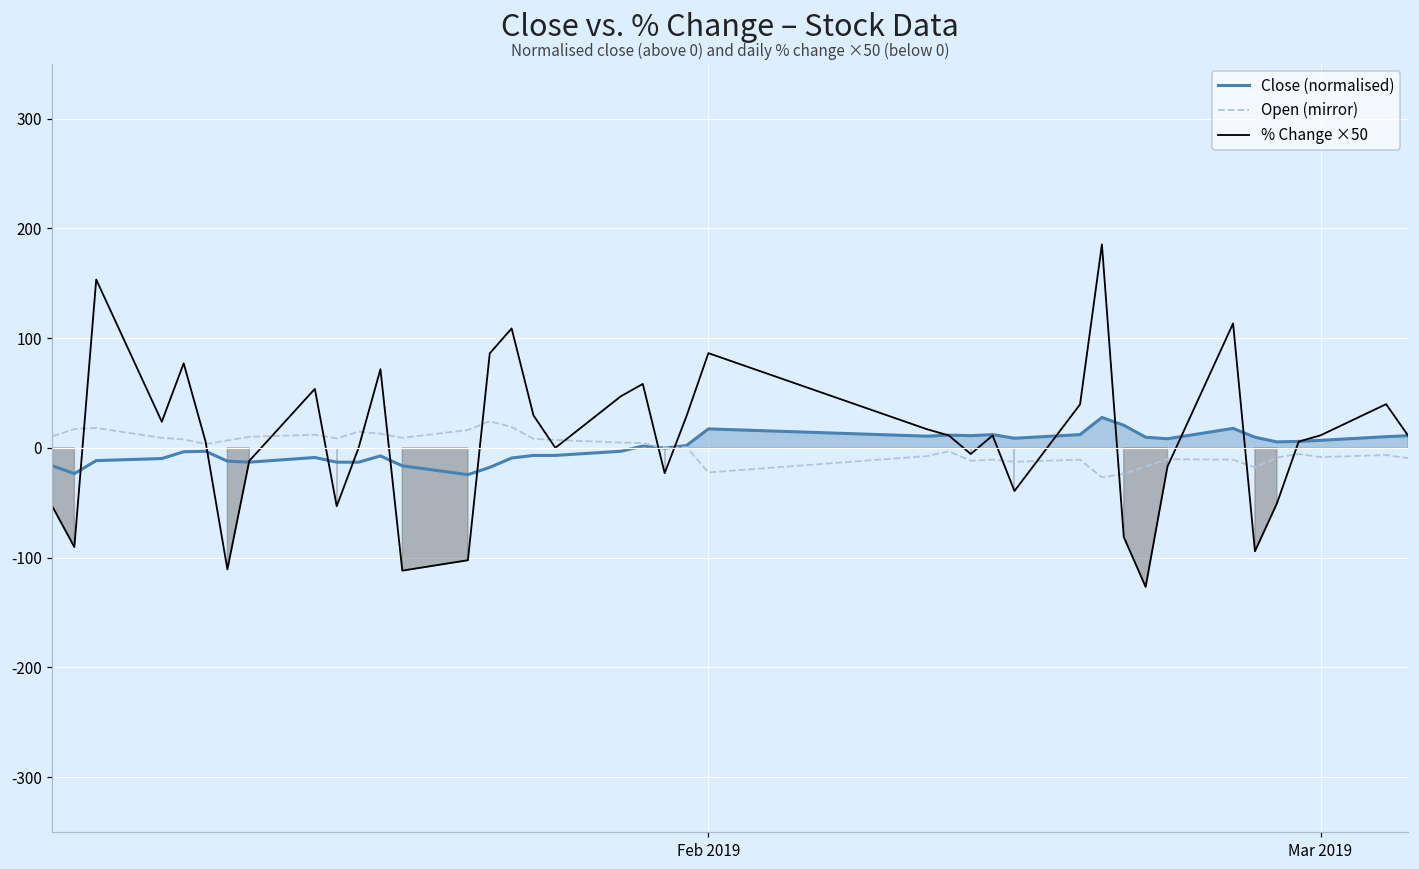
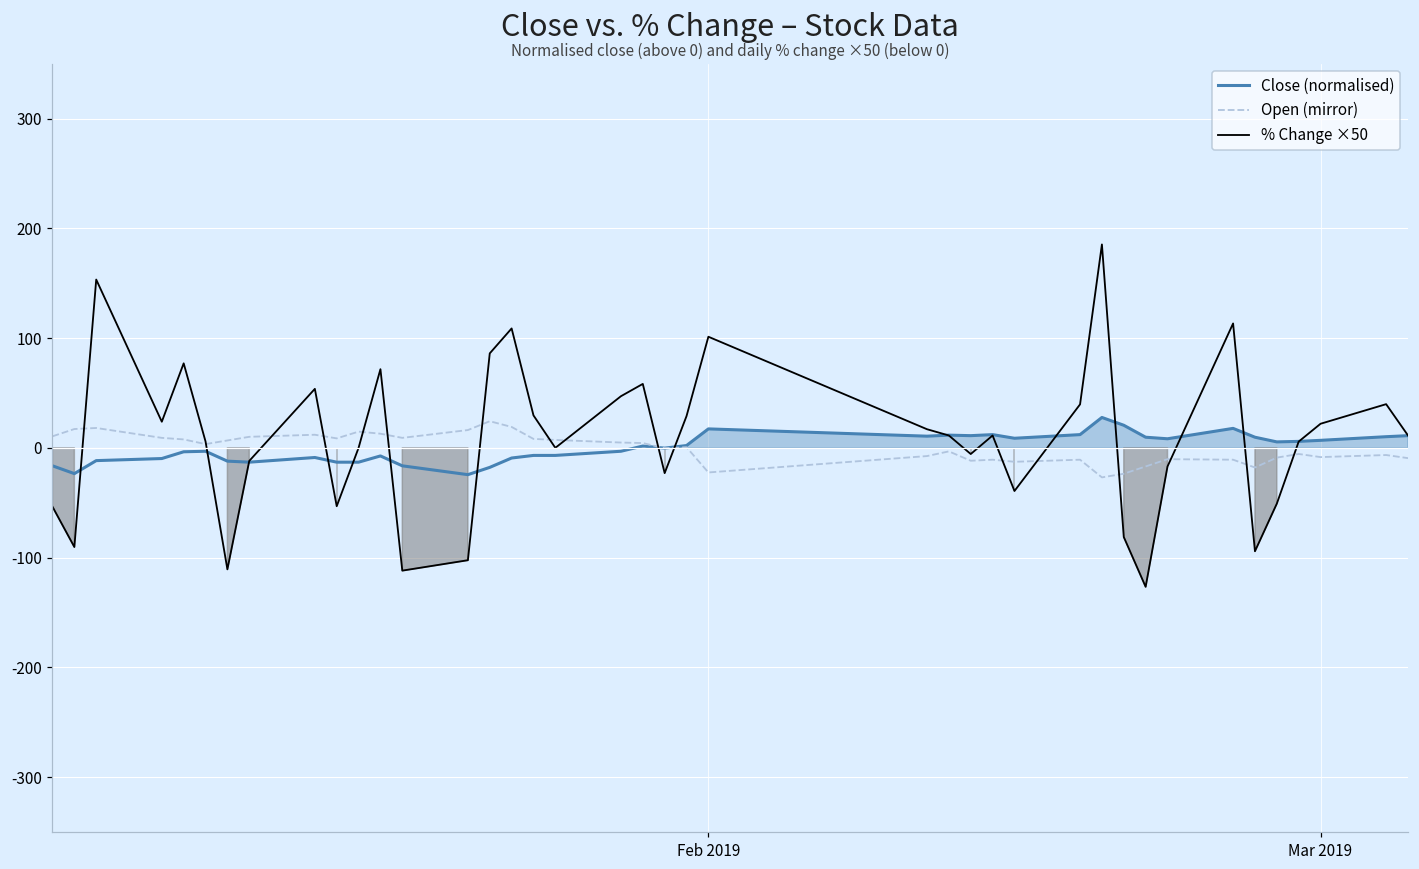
  {
    "Close (normalised)": {
      "Feb 2019": 20,
      "Mar 2019": 10
    },
    "Open (mirror)": {
      "Feb 2019": -20,
      "Mar 2019": -10
    },
    "% Change ×50": {
-     "Feb 2019": 90,
-     "Mar 2019": 10
+     "Feb 2019": 100,
+     "Mar 2019": 20
    }
  }
